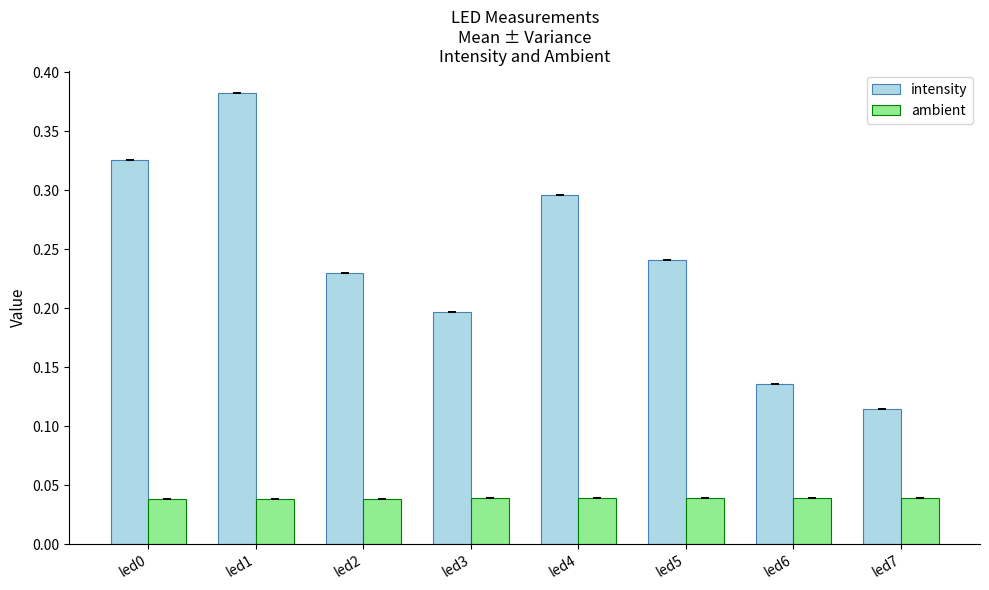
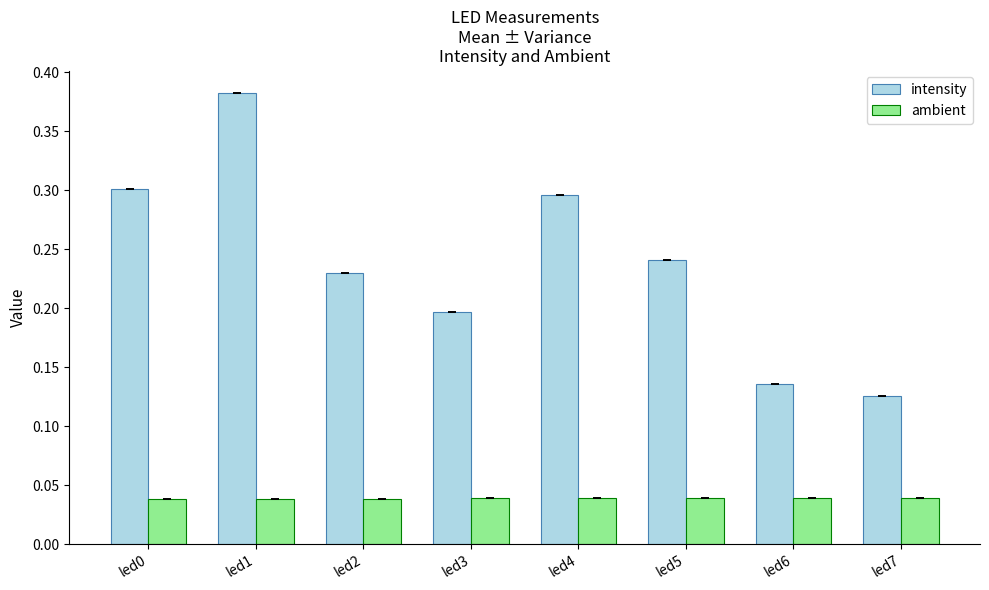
  {
    "intensity": {
-     "led0": 0.326,
+     "led0": 0.301,
      "led1": 0.382,
      "led2": 0.229,
      "led3": 0.197,
      "led4": 0.296,
      "led5": 0.241,
      "led6": 0.135,
-     "led7": 0.114
+     "led7": 0.126
    },
    "ambient": {
      "led0": 0.038,
      "led1": 0.038,
      "led2": 0.038,
      "led3": 0.039,
      "led4": 0.039,
      "led5": 0.039,
      "led6": 0.039,
      "led7": 0.039
    }
  }
